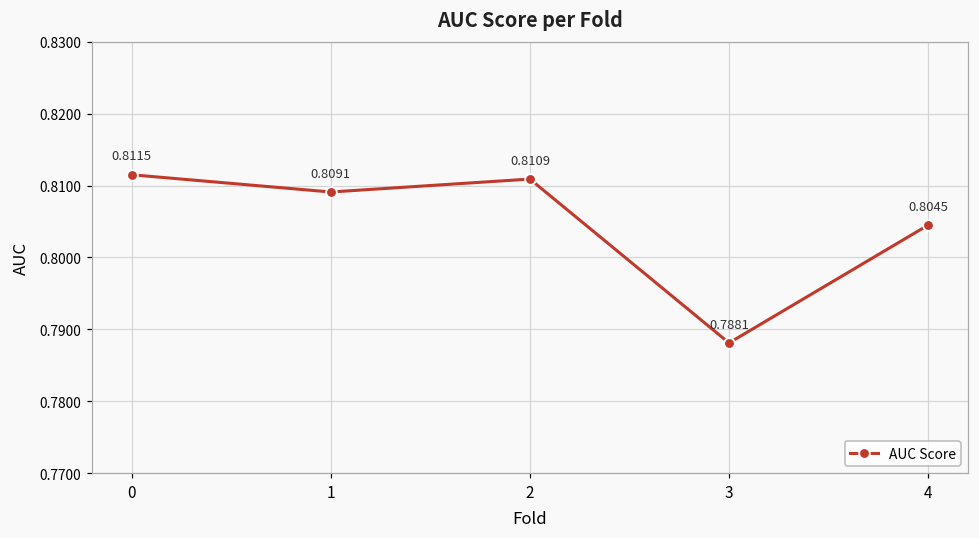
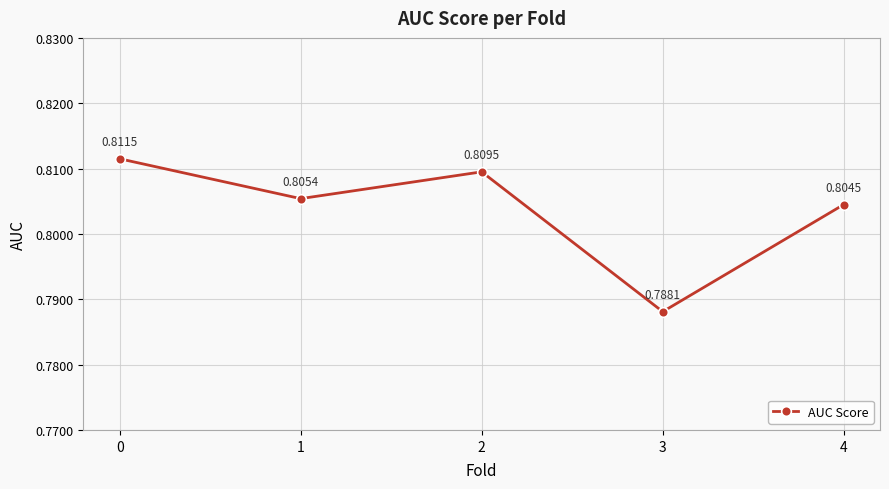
  {
    "0": 0.8115,
-   "1": 0.8091,
-   "2": 0.8109,
+   "1": 0.8054,
+   "2": 0.8095,
    "3": 0.7881,
    "4": 0.8045
  }
